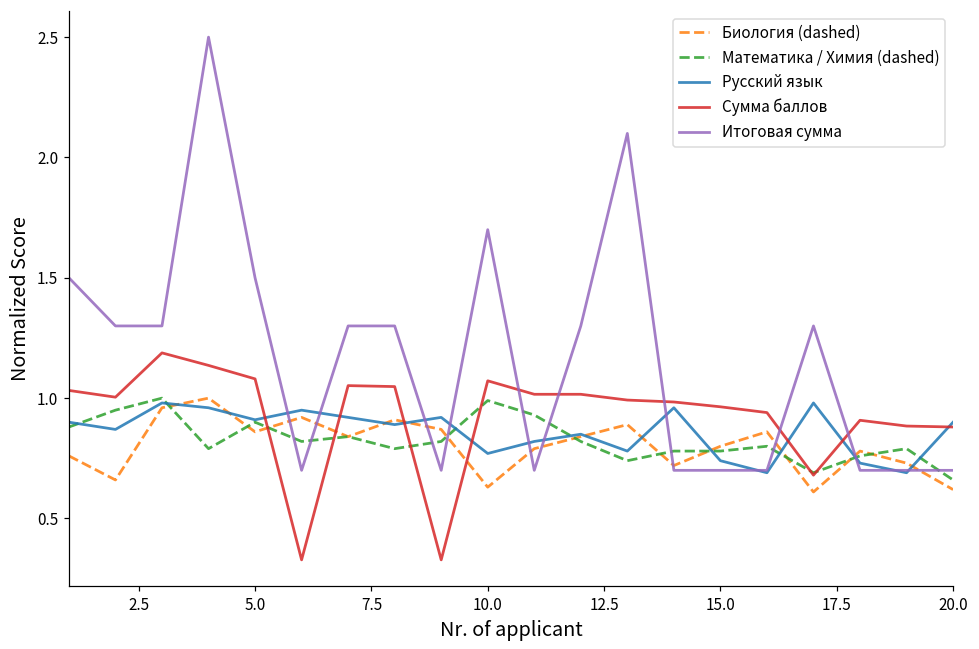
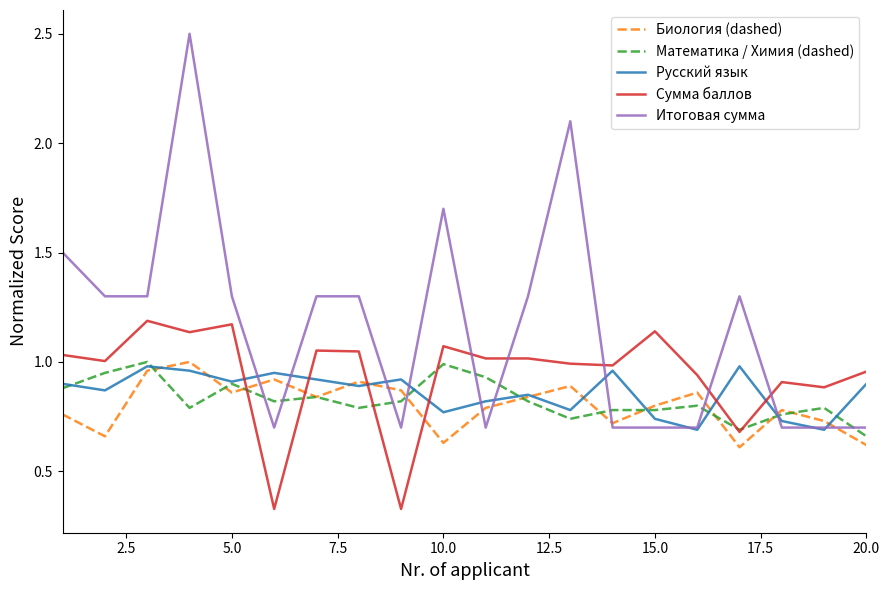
  {
    "Биология (dashed)": {
      "5.0": 0.86,
      "10.0": 0.63,
      "15.0": 0.80,
      "20.0": 0.62
    },
    "Математика / Химия (dashed)": {
      "10.0": 0.99,
      "15.0": 0.78,
      "20.0": 0.66
    },
    "Русский язык": {
      "10.0": 0.77,
      "15.0": 0.74,
      "20.0": 0.90
    },
    "Сумма баллов": {
-     "5.0": 1.08,
+     "5.0": 1.17,
      "10.0": 1.07,
-     "15.0": 0.96,
-     "20.0": 0.88
+     "15.0": 1.14,
+     "20.0": 0.96
    },
    "Итоговая сумма": {
-     "5.0": 1.50,
+     "5.0": 1.30,
      "10.0": 1.70,
      "15.0": 0.70,
      "20.0": 0.70
    }
  }
